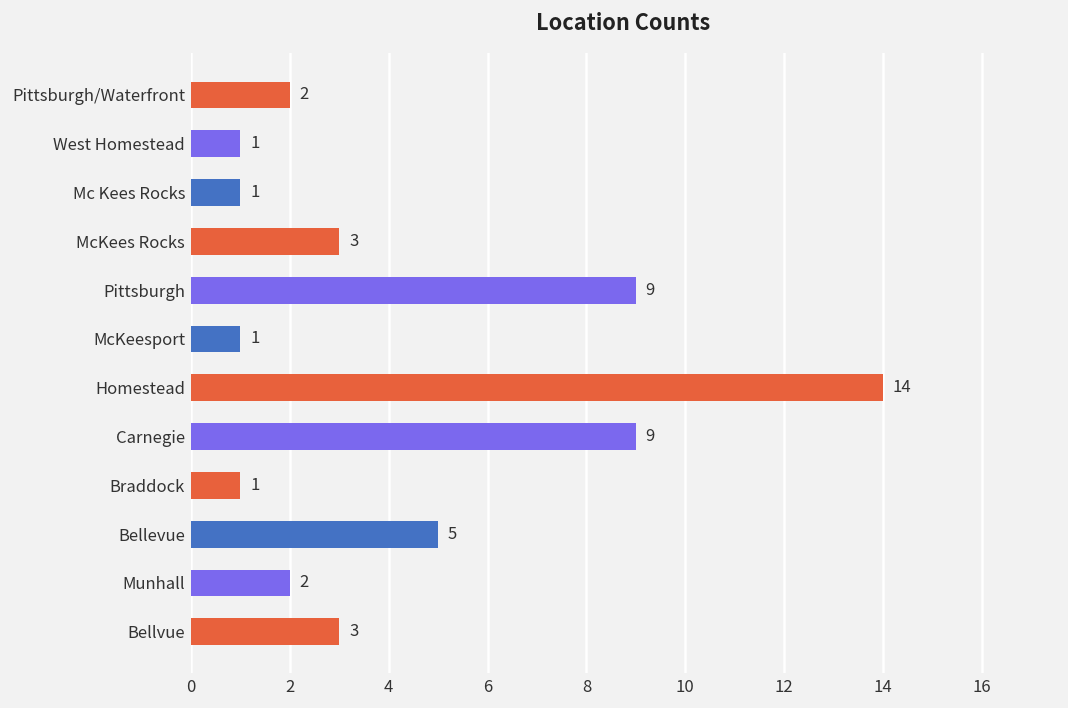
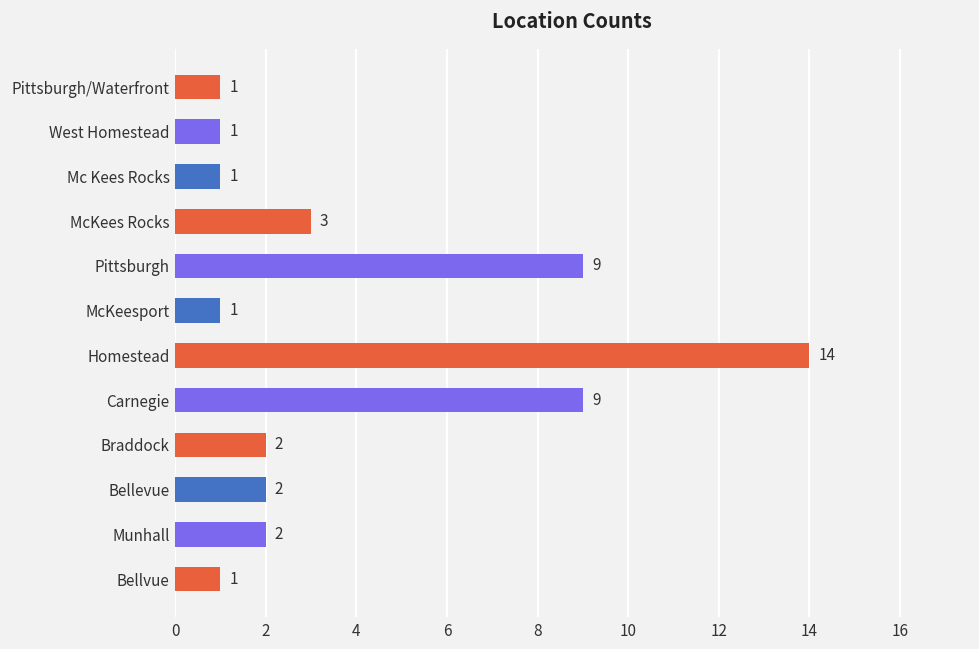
  {
-   "Pittsburgh/Waterfront": 2,
+   "Pittsburgh/Waterfront": 1,
    "West Homestead": 1,
    "Mc Kees Rocks": 1,
    "McKees Rocks": 3,
    "Pittsburgh": 9,
    "McKeesport": 1,
    "Homestead": 14,
    "Carnegie": 9,
-   "Braddock": 1,
-   "Bellevue": 5,
+   "Braddock": 2,
+   "Bellevue": 2,
    "Munhall": 2,
-   "Bellvue": 3
+   "Bellvue": 1
  }
